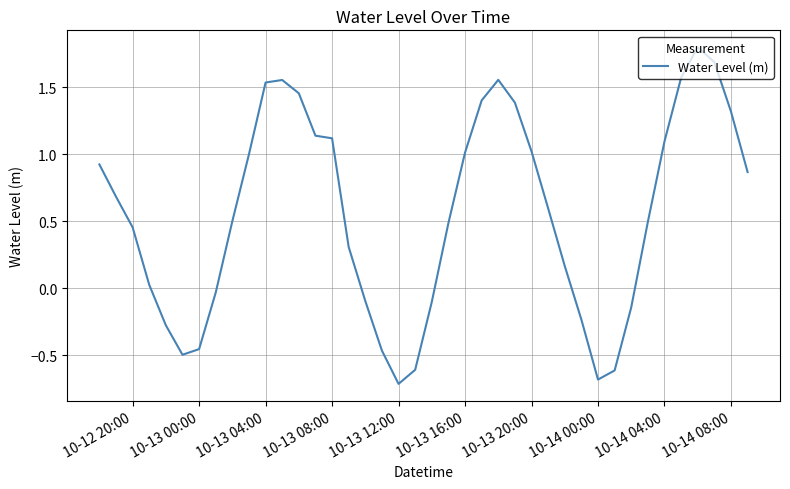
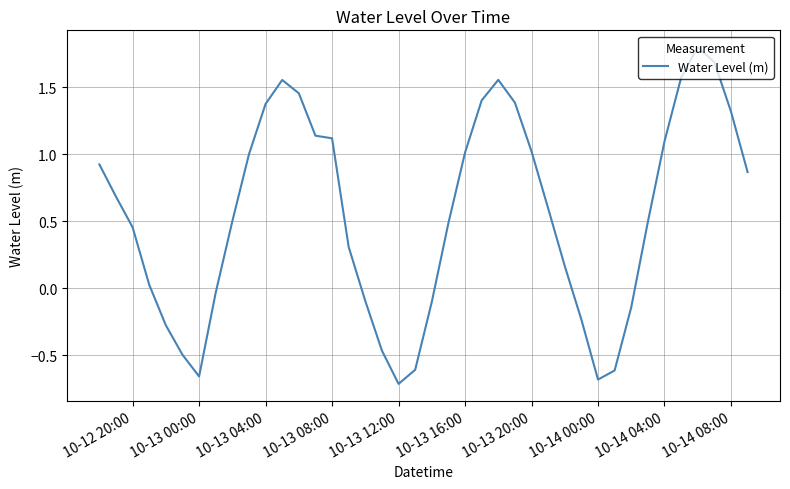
  {
    "10-12 20:00": 0.45,
-   "10-13 00:00": -0.45,
-   "10-13 04:00": 1.54,
+   "10-13 00:00": -0.66,
+   "10-13 04:00": 1.38,
    "10-13 08:00": 1.12,
    "10-13 12:00": -0.71,
    "10-13 16:00": 1.01,
    "10-13 20:00": 1.02,
    "10-14 00:00": -0.68,
    "10-14 04:00": 1.10,
    "10-14 08:00": 1.32
  }
